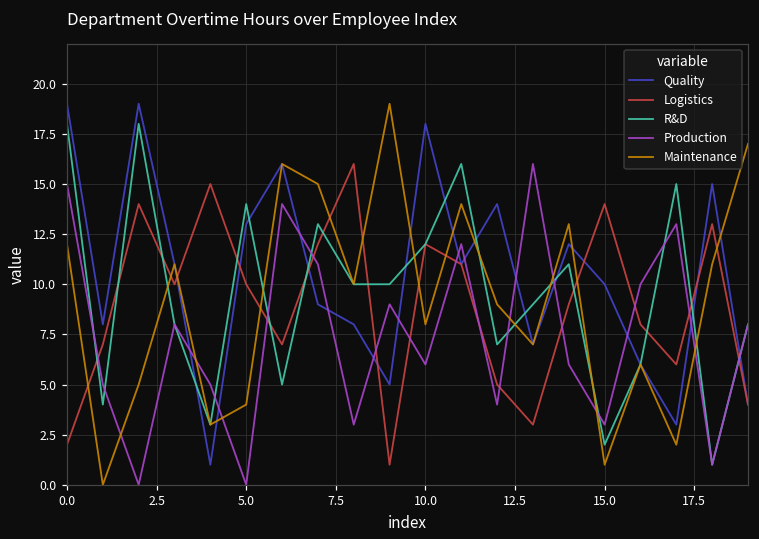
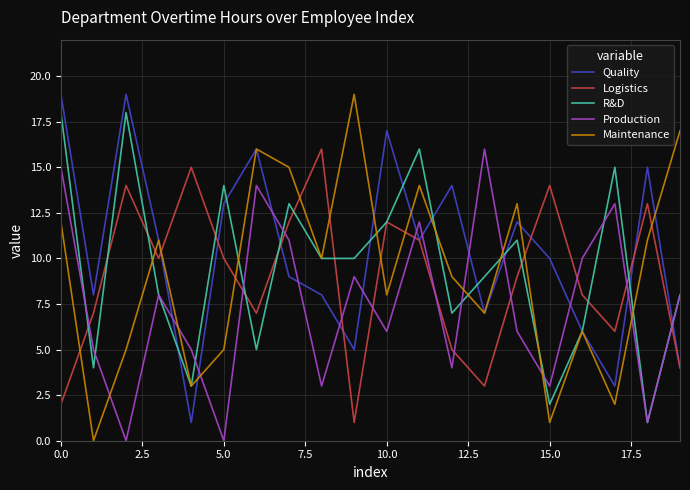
  {
    "Quality": {
      "0.0": 19,
      "5.0": 13,
-     "10.0": 18,
+     "10.0": 17,
      "15.0": 10
    },
    "Logistics": {
      "0.0": 2,
      "5.0": 10,
      "15.0": 14
    },
    "R&D": {
      "0.0": 18,
      "5.0": 14,
      "15.0": 2
    },
    "Production": {
      "0.0": 15,
      "5.0": 0,
      "10.0": 6,
      "15.0": 3
    },
    "Maintenance": {
      "0.0": 12,
-     "5.0": 4,
+     "5.0": 5,
      "10.0": 8,
      "15.0": 1
    }
  }
